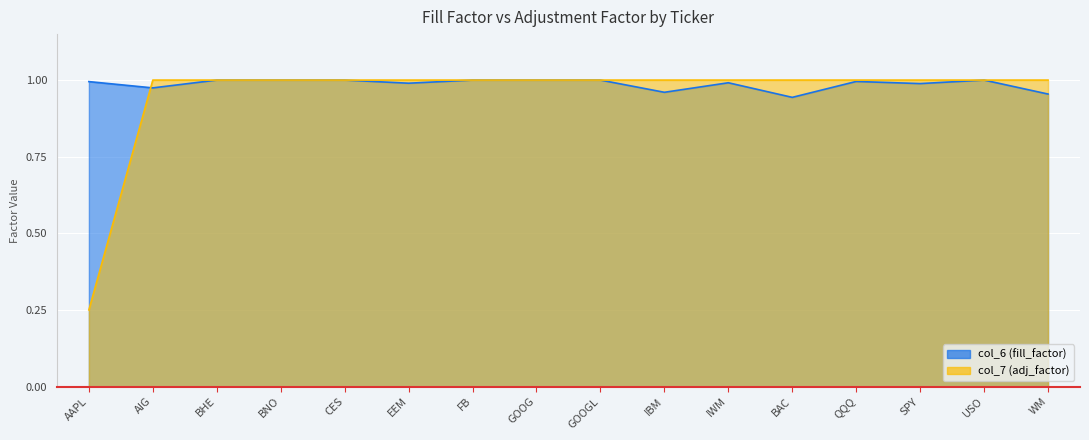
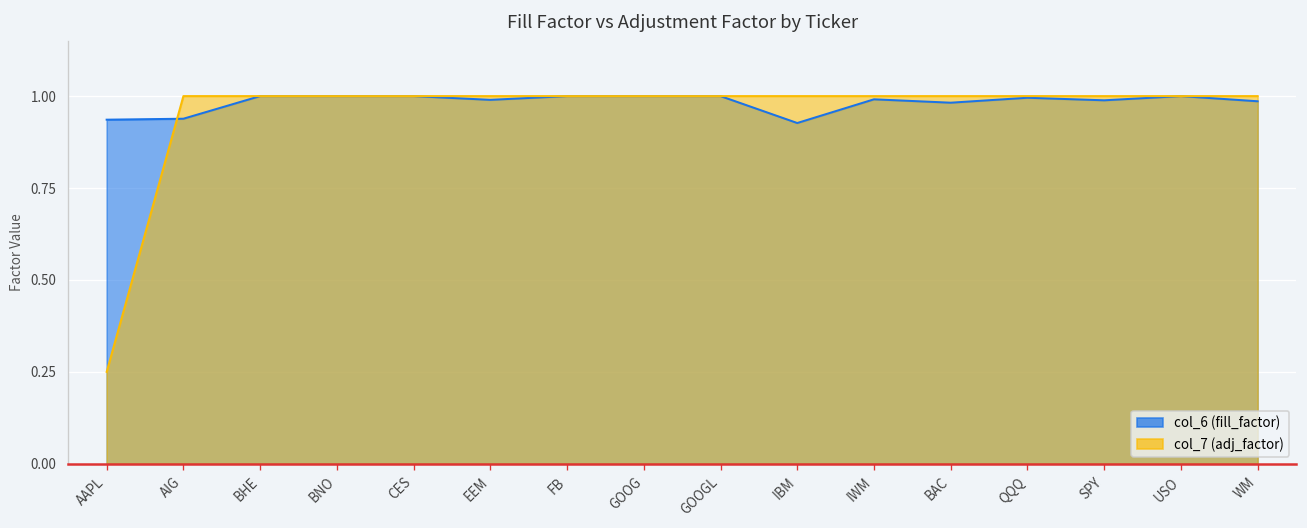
  {
    "col_6 (fill_factor)": {
-     "AAPL": 0.99,
-     "AIG": 0.97,
+     "AAPL": 0.94,
+     "AIG": 0.94,
      "EEM": 0.99,
-     "IBM": 0.96,
+     "IBM": 0.93,
      "IWM": 0.99,
-     "BAC": 0.94,
+     "BAC": 0.98,
      "SPY": 0.99,
-     "WM": 0.95
+     "WM": 0.99
    },
    "col_7 (adj_factor)": {
      "AAPL": 0.25,
      "AIG": 1.00,
      "EEM": 1.00,
      "IBM": 1.00,
      "IWM": 1.00,
      "BAC": 1.00,
      "SPY": 1.00,
      "WM": 1.00
    }
  }
